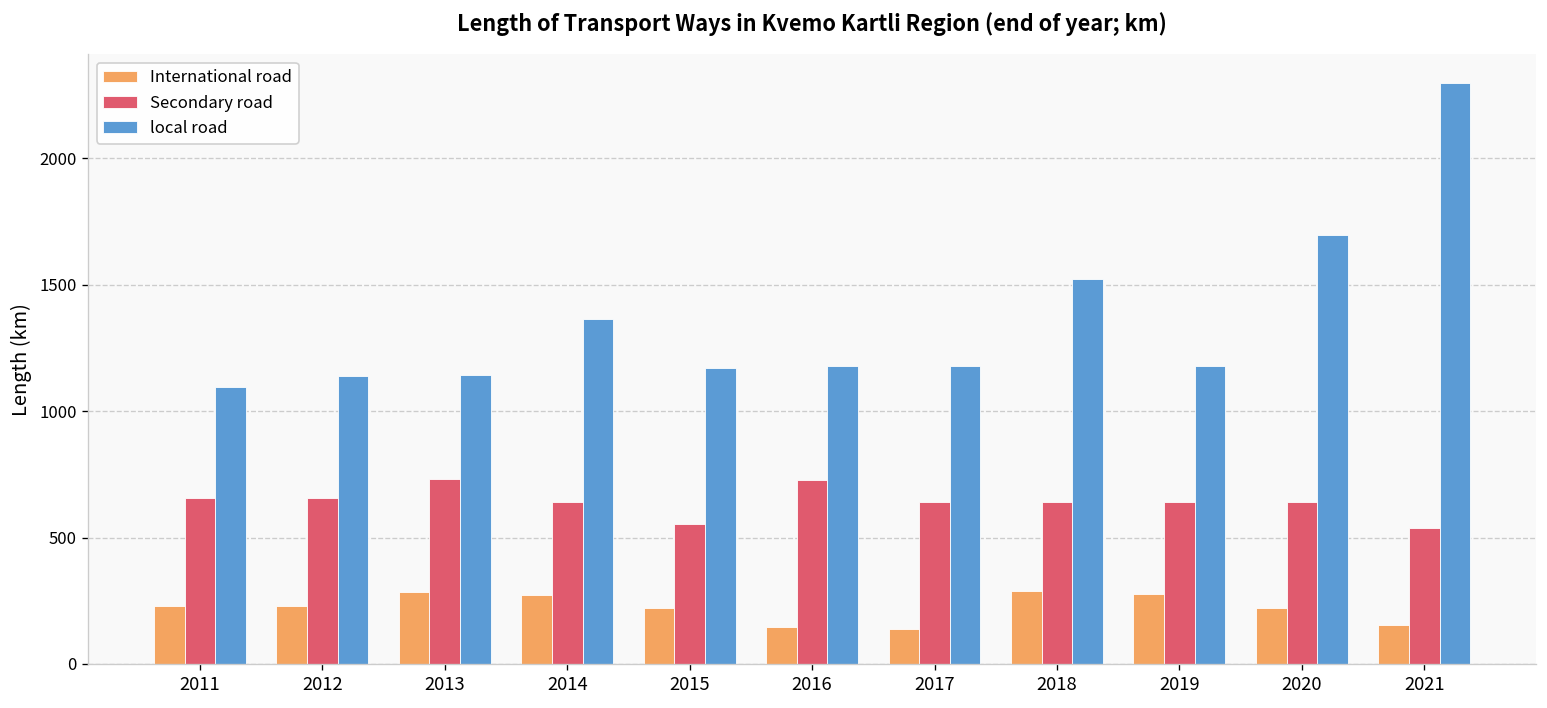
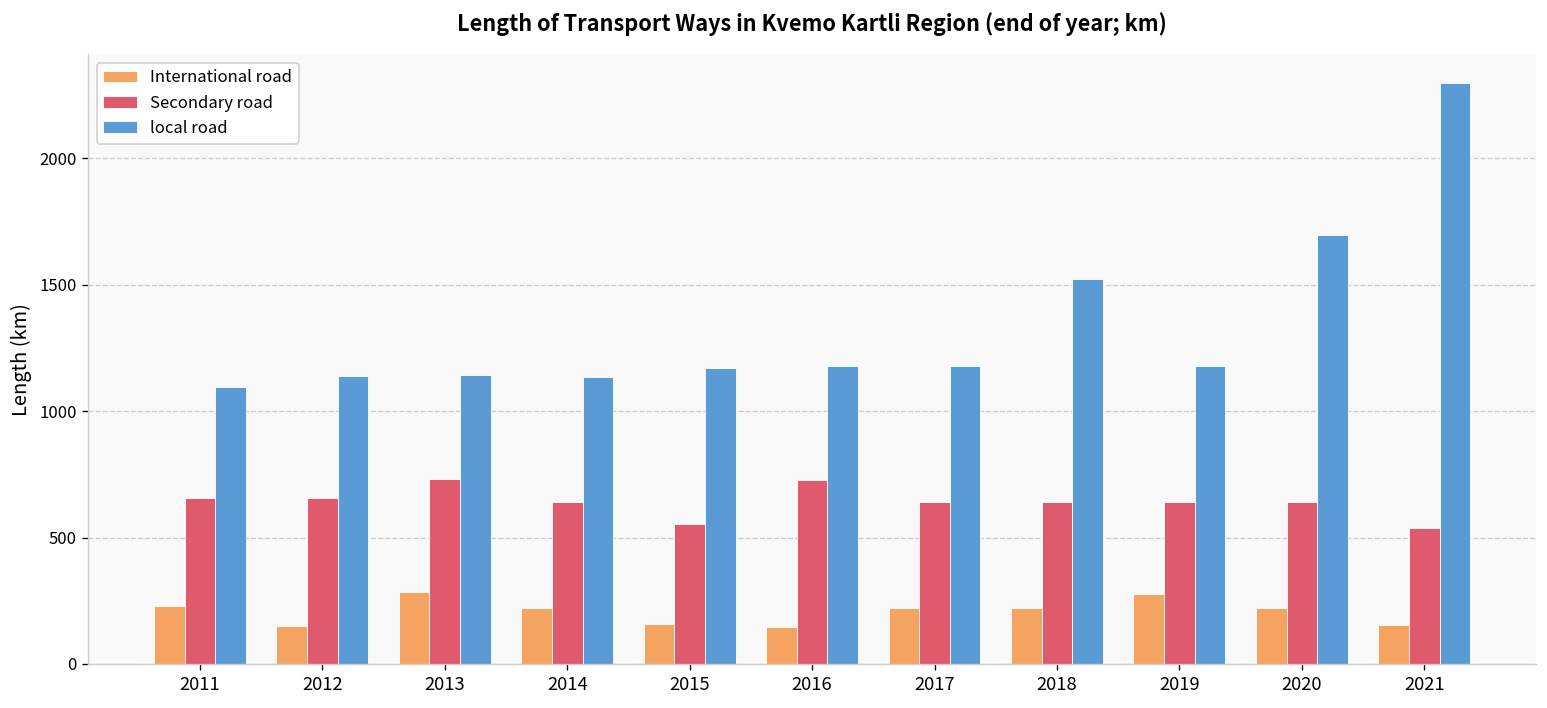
  {
    "International road": {
      "2011": 230,
-     "2012": 230,
+     "2012": 150,
      "2013": 280,
-     "2014": 270,
-     "2015": 220,
+     "2014": 220,
+     "2015": 160,
      "2016": 150,
-     "2017": 140,
-     "2018": 290,
+     "2017": 220,
+     "2018": 220,
      "2019": 280,
      "2020": 220,
      "2021": 150
    },
    "Secondary road": {
      "2011": 660,
      "2012": 660,
      "2013": 730,
      "2014": 640,
      "2015": 550,
      "2016": 730,
      "2017": 640,
      "2018": 640,
      "2019": 640,
      "2020": 640,
      "2021": 540
    },
    "local road": {
      "2011": 1090,
      "2012": 1140,
      "2013": 1140,
-     "2014": 1360,
+     "2014": 1130,
      "2015": 1170,
      "2016": 1180,
      "2017": 1180,
      "2018": 1520,
      "2019": 1180,
      "2020": 1700,
      "2021": 2300
    }
  }
